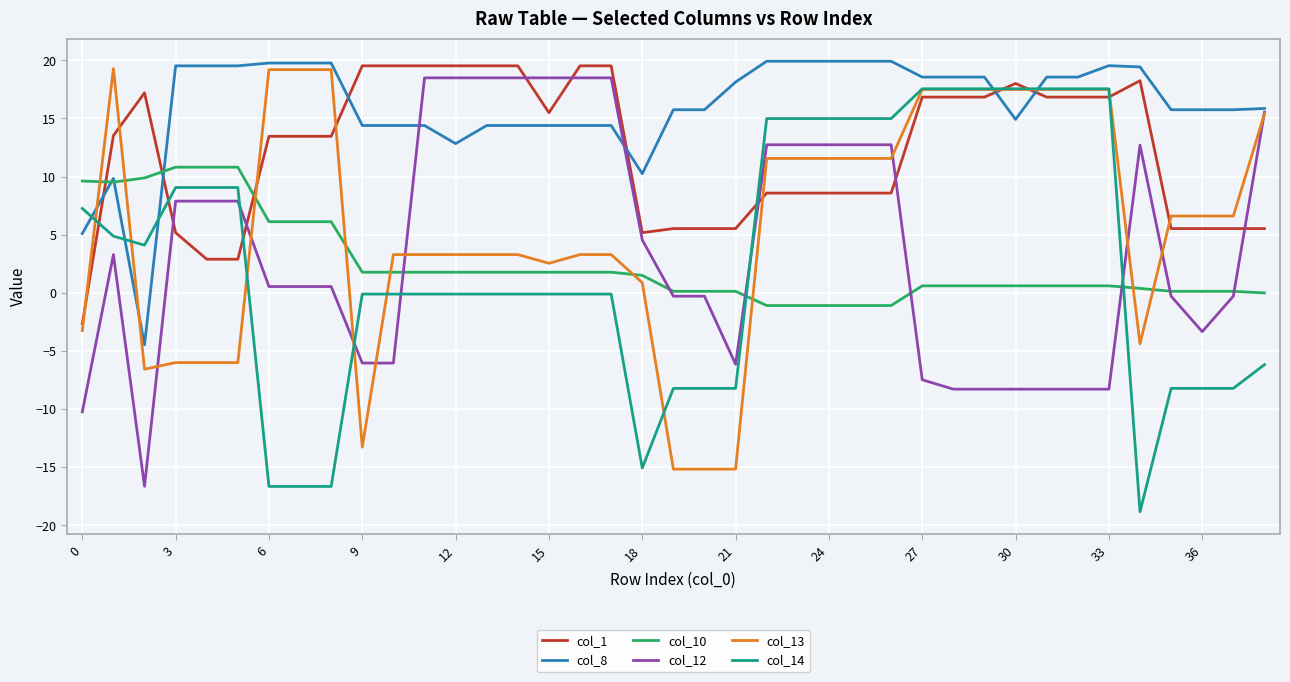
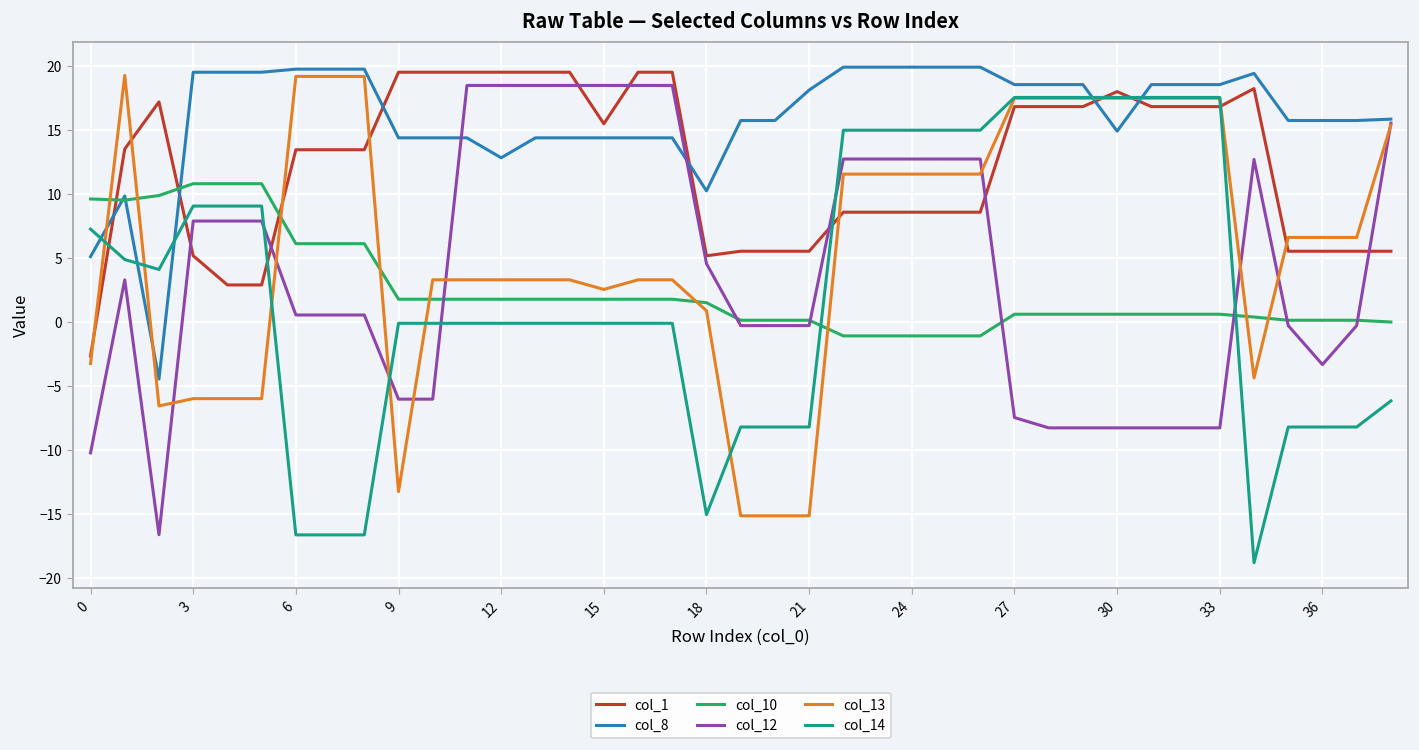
  {
    "col_1": {
      "0": -2.7,
      "3": 5.2,
      "6": 13.5,
      "9": 19.5,
      "12": 19.5,
      "15": 15.5,
      "18": 5.2,
      "21": 5.5,
      "24": 8.6,
      "27": 16.8,
      "30": 18.0,
      "33": 16.8,
      "36": 5.5
    },
    "col_8": {
      "0": 5.1,
      "3": 19.5,
      "6": 19.8,
      "9": 14.4,
      "12": 12.8,
      "15": 14.4,
      "18": 10.3,
      "21": 18.1,
      "24": 19.9,
      "27": 18.6,
      "30": 14.9,
-     "33": 19.5,
+     "33": 18.6,
      "36": 15.8
    },
    "col_12": {
      "0": -10.2,
      "3": 7.9,
      "6": 0.5,
      "9": -6.0,
      "12": 18.5,
      "15": 18.5,
      "18": 4.6,
-     "21": -6.1,
+     "21": -0.3,
      "24": 12.7,
      "27": -7.5,
      "30": -8.3,
      "33": -8.3,
      "36": -3.3
    },
    "col_13": {
      "0": -3.3,
      "3": -6.0,
      "6": 19.2,
      "9": -13.3,
      "12": 3.3,
      "15": 2.5,
      "18": 0.9,
      "21": -15.2,
      "24": 11.6,
      "36": 6.6
    }
  }
